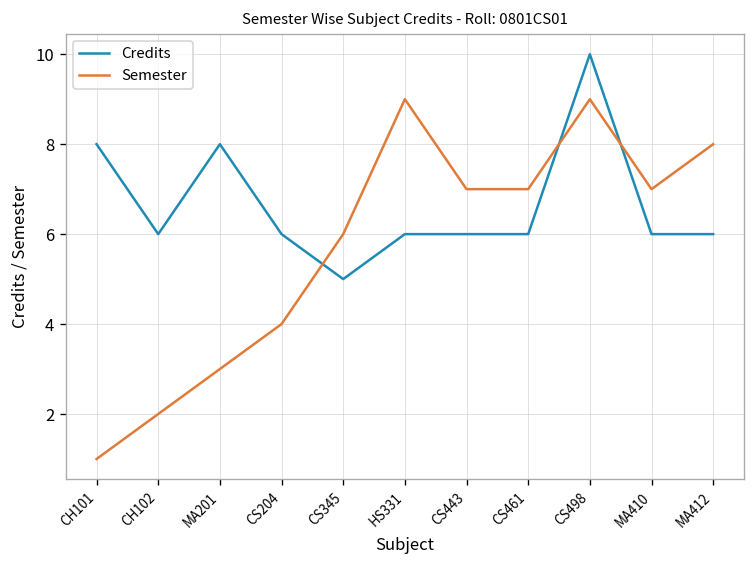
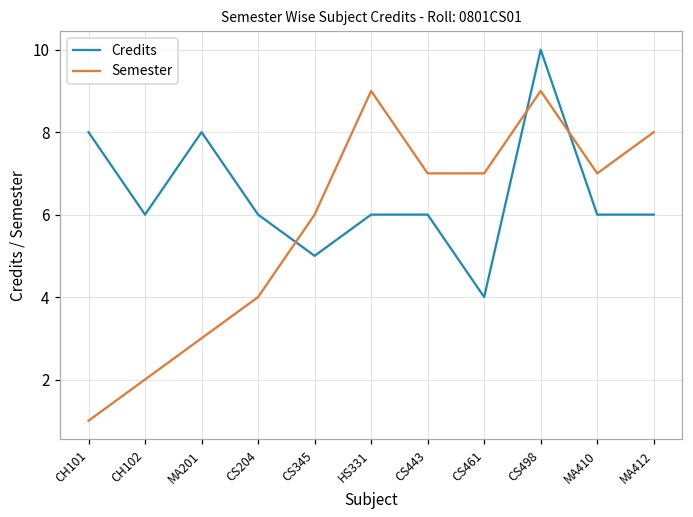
  {
    "Credits": {
      "CH101": 8,
      "CH102": 6,
      "MA201": 8,
      "CS204": 6,
      "CS345": 5,
      "HS331": 6,
      "CS443": 6,
-     "CS461": 6,
+     "CS461": 4,
      "CS498": 10,
      "MA410": 6,
      "MA412": 6
    },
    "Semester": {
      "CH101": 1,
      "CH102": 2,
      "MA201": 3,
      "CS204": 4,
      "CS345": 6,
      "HS331": 9,
      "CS443": 7,
      "CS461": 7,
      "CS498": 9,
      "MA410": 7,
      "MA412": 8
    }
  }
